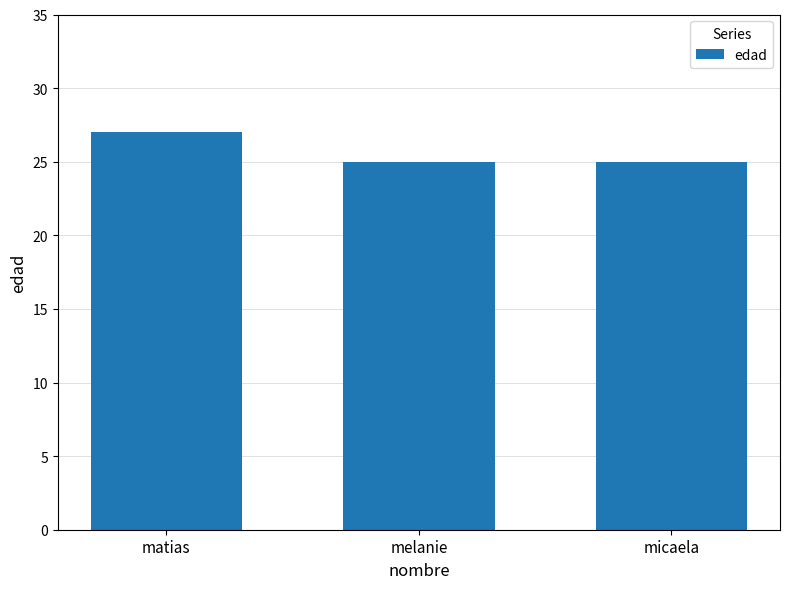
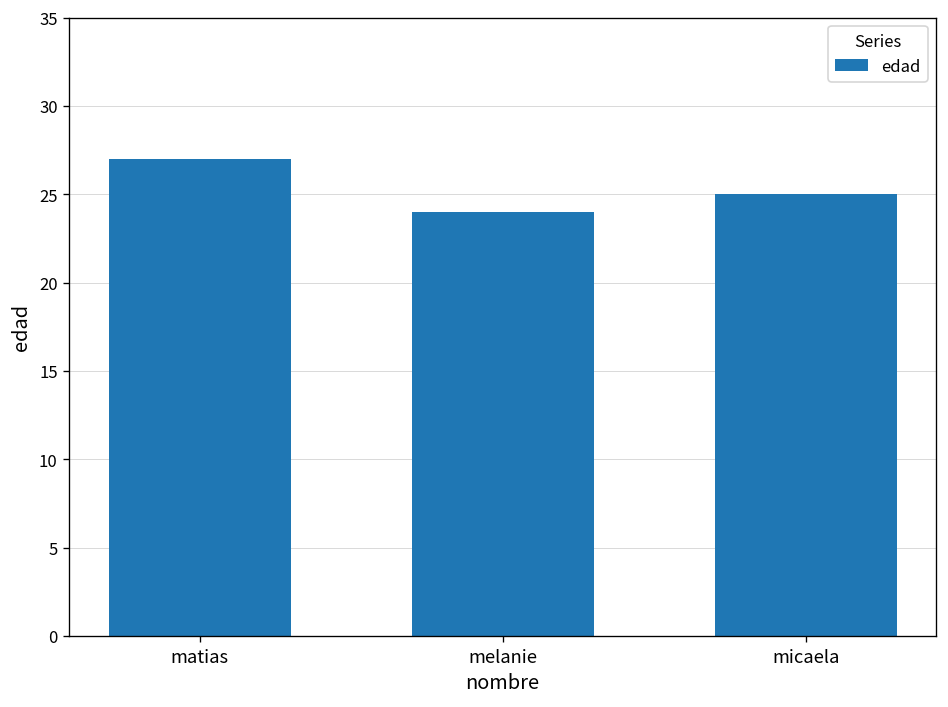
  {
    "matias": 27,
-   "melanie": 25,
+   "melanie": 24,
    "micaela": 25
  }
